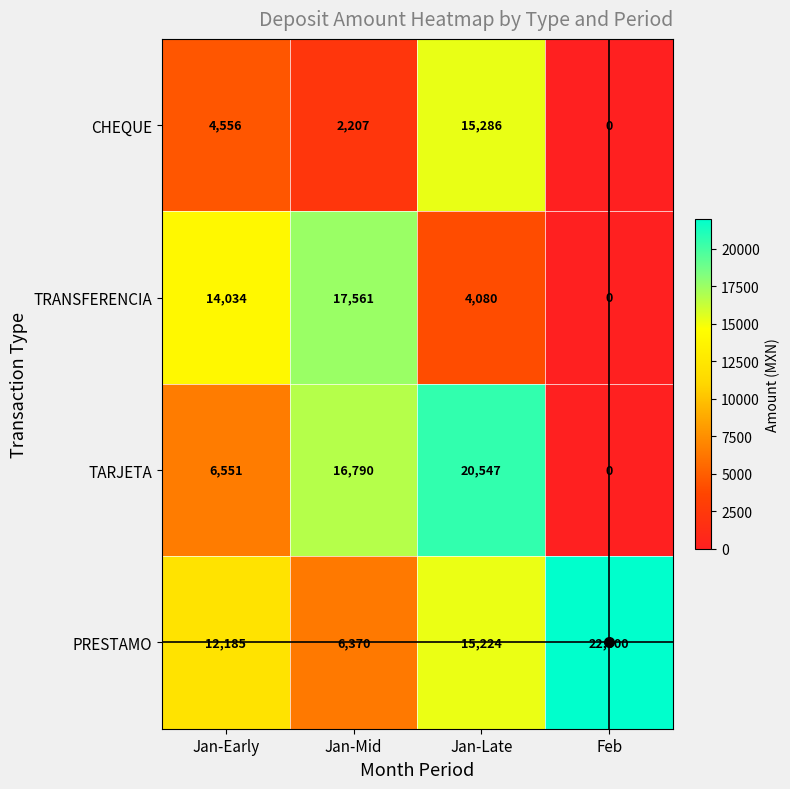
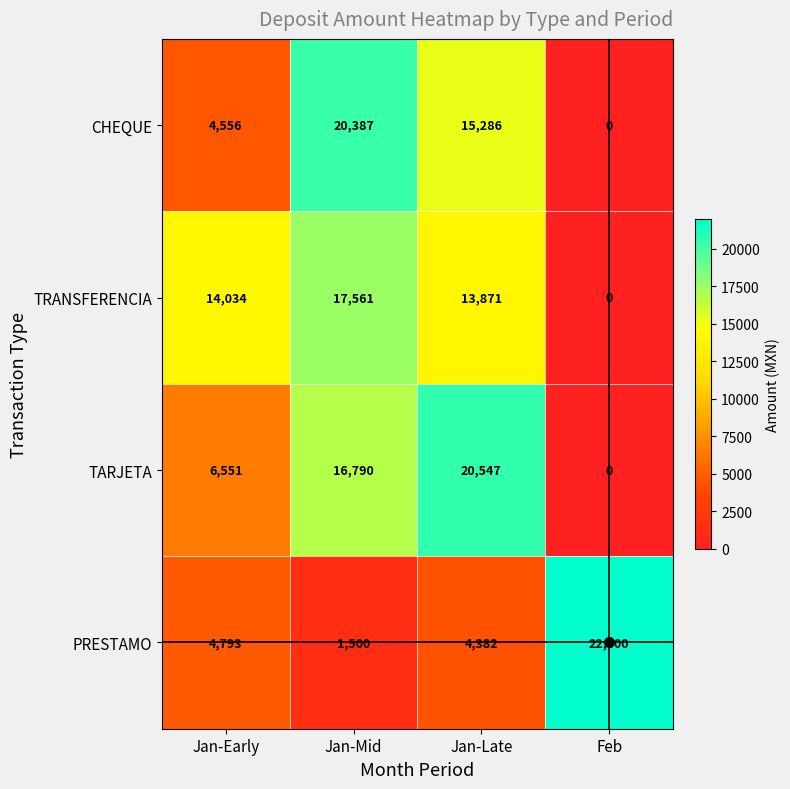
  {
    "CHEQUE": {
      "Jan-Early": "4,556",
-     "Jan-Mid": "2,207",
+     "Jan-Mid": "20,387",
      "Jan-Late": "15,286",
      "Feb": "0"
    },
    "TRANSFERENCIA": {
      "Jan-Early": "14,034",
      "Jan-Mid": "17,561",
-     "Jan-Late": "4,080",
+     "Jan-Late": "13,871",
      "Feb": "0"
    },
    "TARJETA": {
      "Jan-Early": "6,551",
      "Jan-Mid": "16,790",
      "Jan-Late": "20,547",
      "Feb": "0"
    },
    "PRESTAMO": {
-     "Jan-Early": "12,185",
-     "Jan-Mid": "6,370",
-     "Jan-Late": "15,224"
+     "Jan-Early": "4,793",
+     "Jan-Mid": "1,500",
+     "Jan-Late": "4,382"
    }
  }
